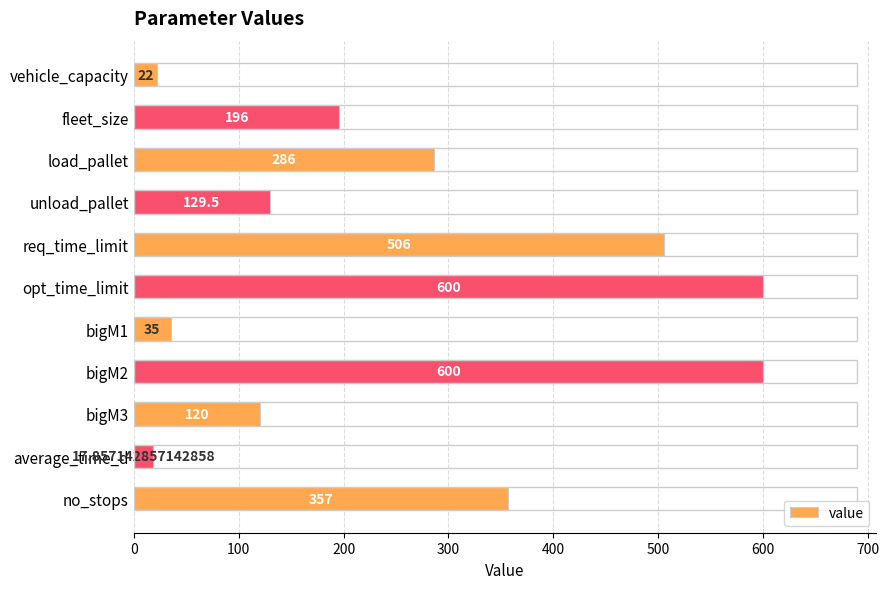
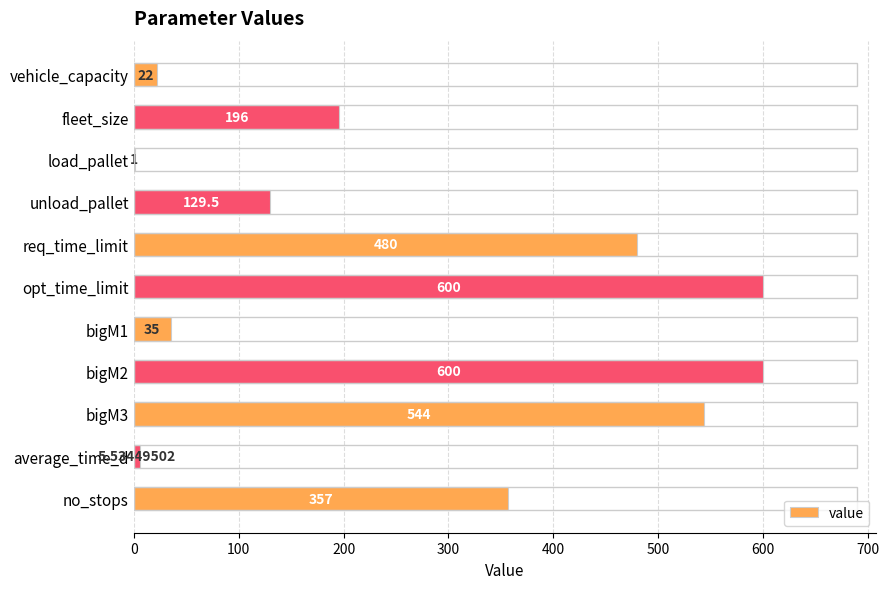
  {
    "vehicle_capacity": 22,
    "fleet_size": 196,
-   "load_pallet": 286,
+   "load_pallet": 1,
    "unload_pallet": 129.5,
-   "req_time_limit": 506,
+   "req_time_limit": 480,
    "opt_time_limit": 600,
    "bigM1": 35,
    "bigM2": 600,
-   "bigM3": 120,
-   "average_time_d": 17.857142857142858,
+   "bigM3": 544,
+   "average_time_d": 5.53449502,
    "no_stops": 357
  }
